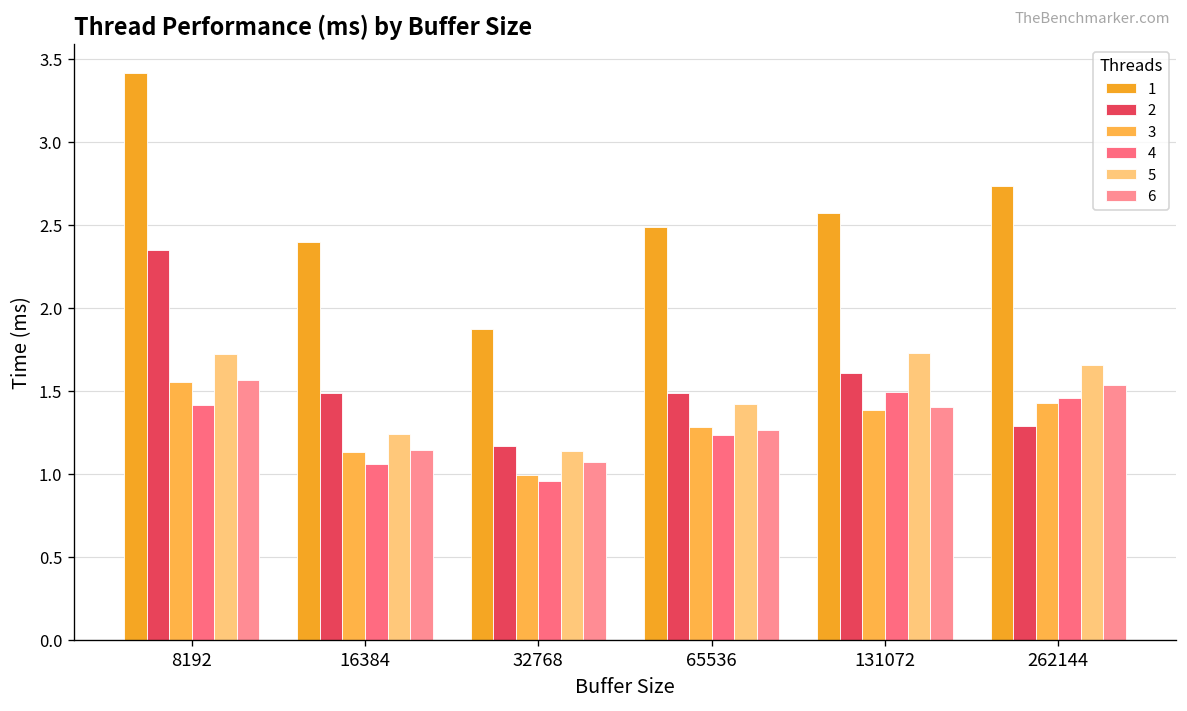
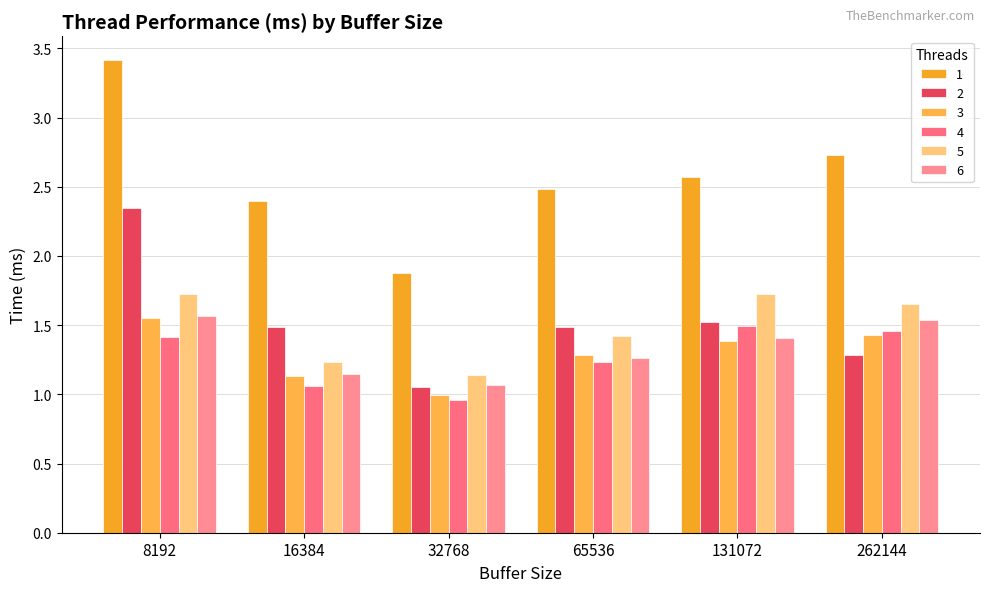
  {
    "2": {
      "8192": 2.34,
      "16384": 1.49,
-     "32768": 1.17,
+     "32768": 1.05,
      "65536": 1.49,
-     "131072": 1.60,
+     "131072": 1.52,
      "262144": 1.29
    }
  }
